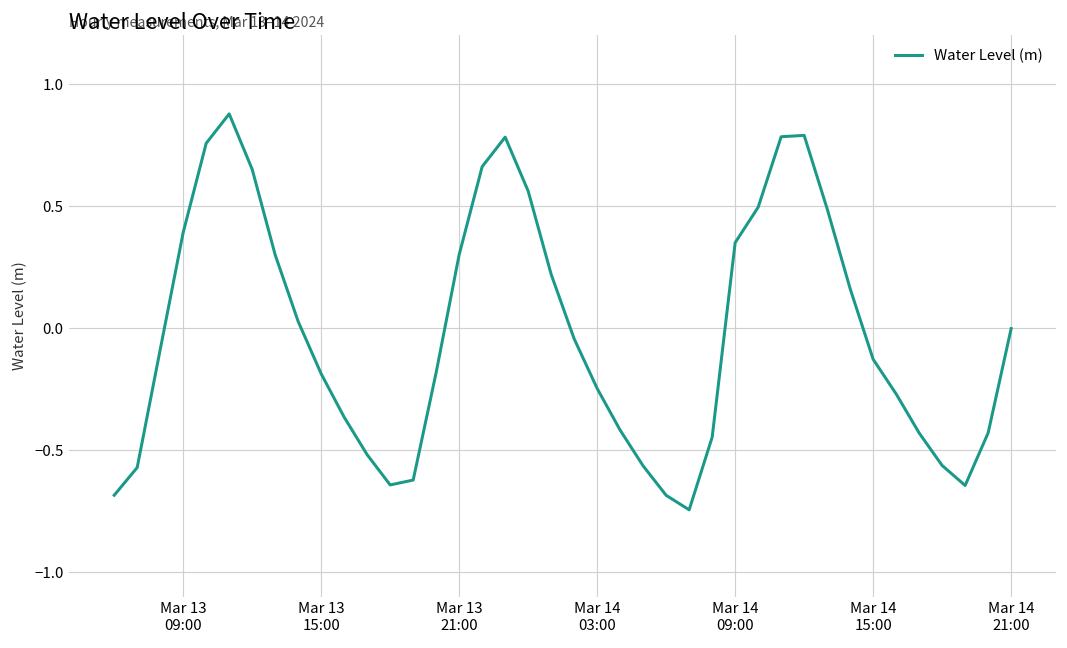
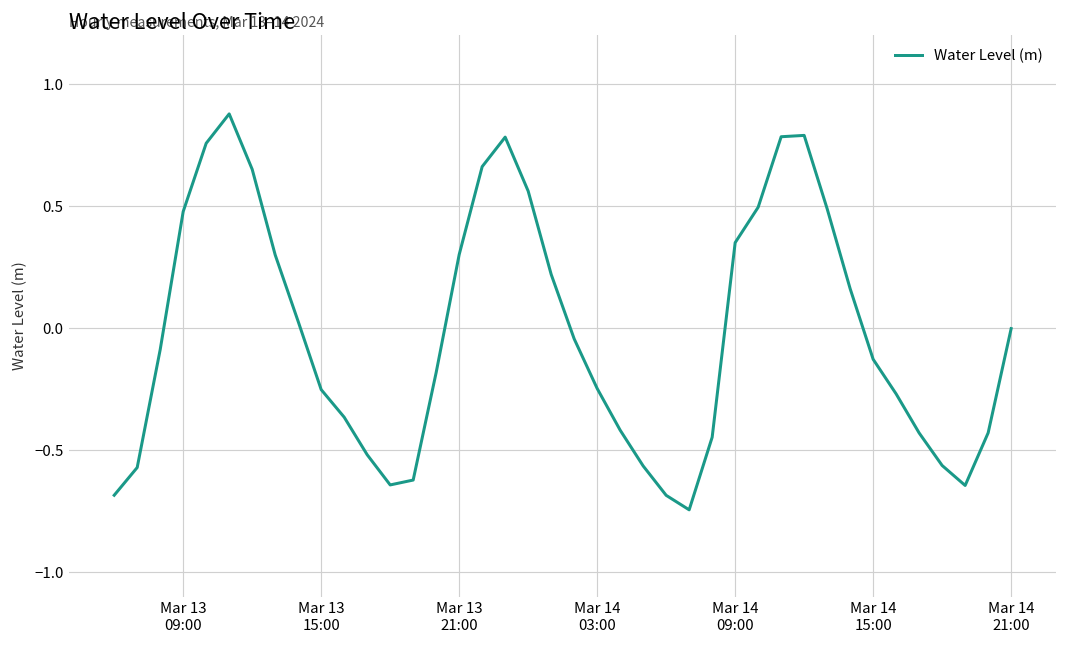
  {
-   "Mar 13 09:00": 0.39,
-   "Mar 13 15:00": -0.19,
+   "Mar 13 09:00": 0.48,
+   "Mar 13 15:00": -0.25,
    "Mar 13 21:00": 0.30,
    "Mar 14 03:00": -0.25,
    "Mar 14 09:00": 0.35,
    "Mar 14 15:00": -0.13,
    "Mar 14 21:00": 0.00
  }
